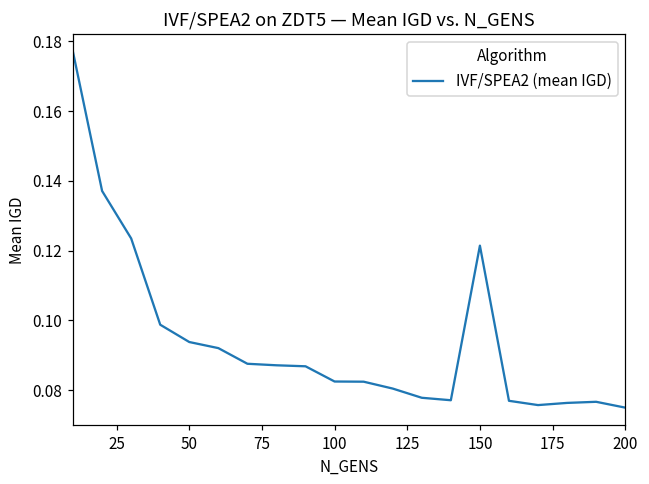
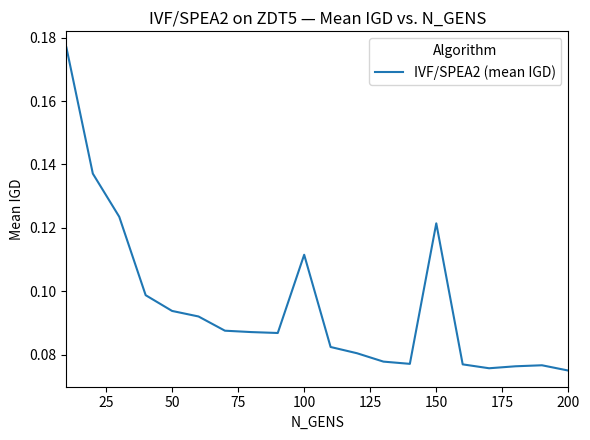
  {
    "50": 0.094,
-   "100": 0.082,
+   "100": 0.112,
    "150": 0.121,
    "200": 0.075
  }
